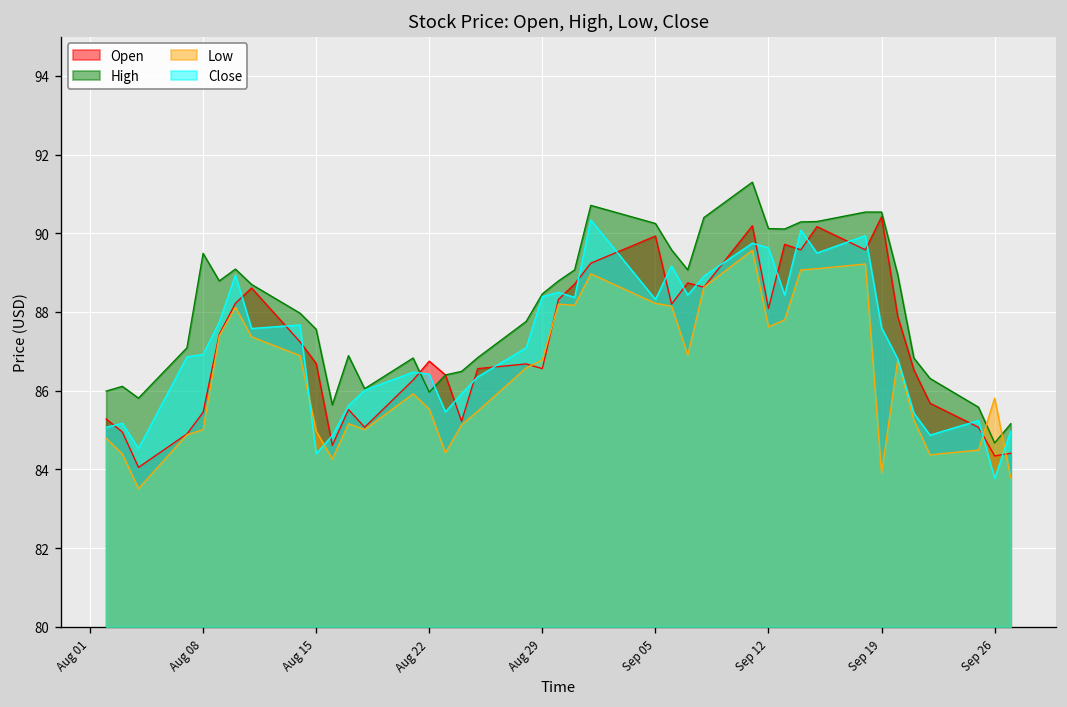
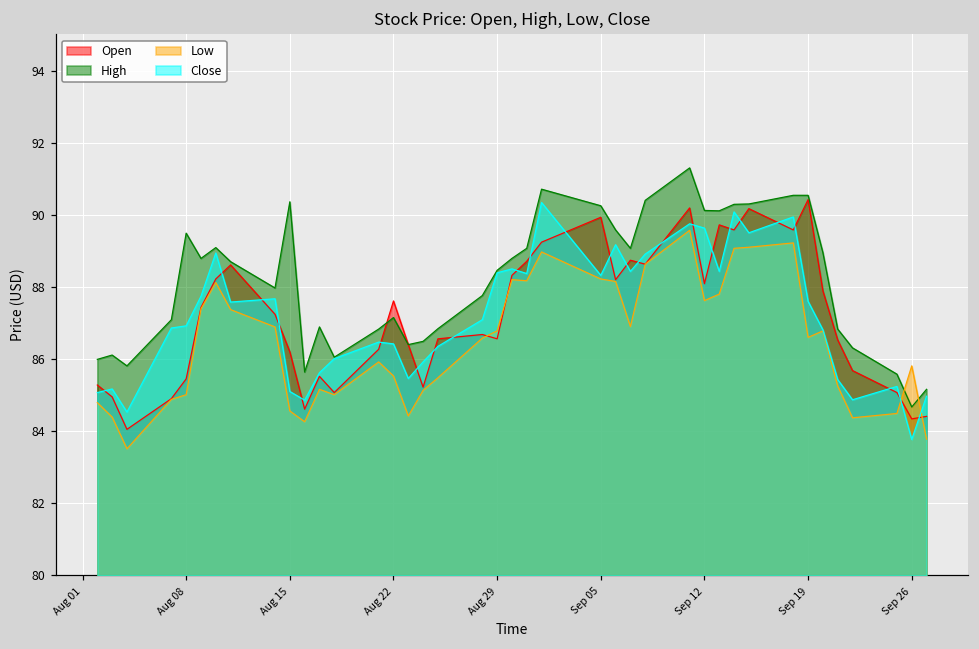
  {
    "Open": {
      "Aug 08": 85.5,
-     "Aug 15": 86.7,
-     "Aug 22": 86.8,
+     "Aug 15": 86.2,
+     "Aug 22": 87.6,
      "Aug 29": 86.6,
      "Sep 05": 89.9,
      "Sep 12": 88.1,
      "Sep 19": 90.4,
      "Sep 26": 84.3
    },
    "High": {
      "Aug 08": 89.5,
-     "Aug 15": 87.6,
-     "Aug 22": 86.0,
+     "Aug 15": 90.4,
+     "Aug 22": 87.2,
      "Sep 05": 90.3,
      "Sep 12": 90.1,
      "Sep 19": 90.5,
      "Sep 26": 84.7
    },
    "Low": {
      "Aug 08": 85.0,
-     "Aug 15": 85.0,
+     "Aug 15": 84.6,
      "Aug 22": 85.5,
      "Aug 29": 86.8,
      "Sep 05": 88.2,
      "Sep 12": 87.6,
-     "Sep 19": 83.9,
+     "Sep 19": 86.6,
      "Sep 26": 85.8
    },
    "Close": {
      "Aug 08": 86.9,
-     "Aug 15": 84.4,
+     "Aug 15": 85.1,
      "Aug 22": 86.4,
      "Sep 05": 88.3,
      "Sep 12": 89.6,
      "Sep 19": 87.6,
      "Sep 26": 83.8
    }
  }
